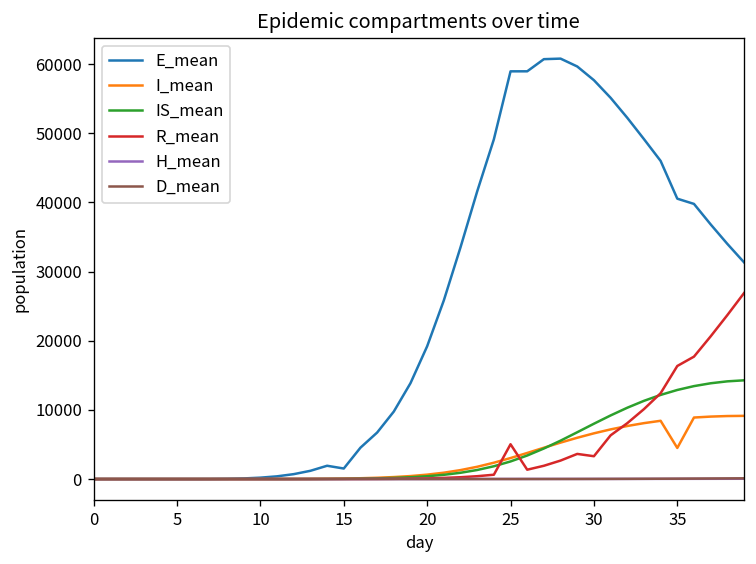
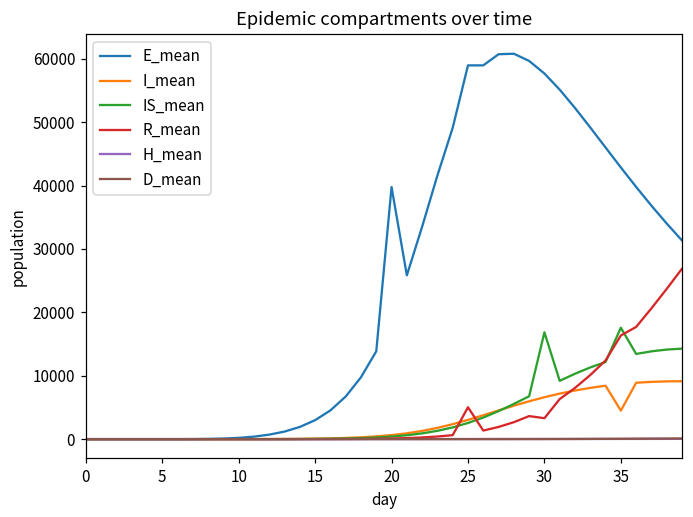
  {
    "E_mean": {
-     "15": 2000,
-     "20": 19000,
+     "15": 3000,
+     "20": 40000,
      "25": 59000,
      "30": 58000,
-     "35": 41000
+     "35": 43000
    },
    "I_mean": {
      "25": 3000,
      "30": 7000,
      "35": 4000
    },
    "IS_mean": {
      "25": 3000,
-     "30": 8000,
-     "35": 13000
+     "30": 17000,
+     "35": 18000
    },
    "R_mean": {
      "25": 5000,
      "30": 3000,
      "35": 16000
    },
    "D_mean": {
      "25": 0,
      "30": 0,
      "35": 0
    }
  }
